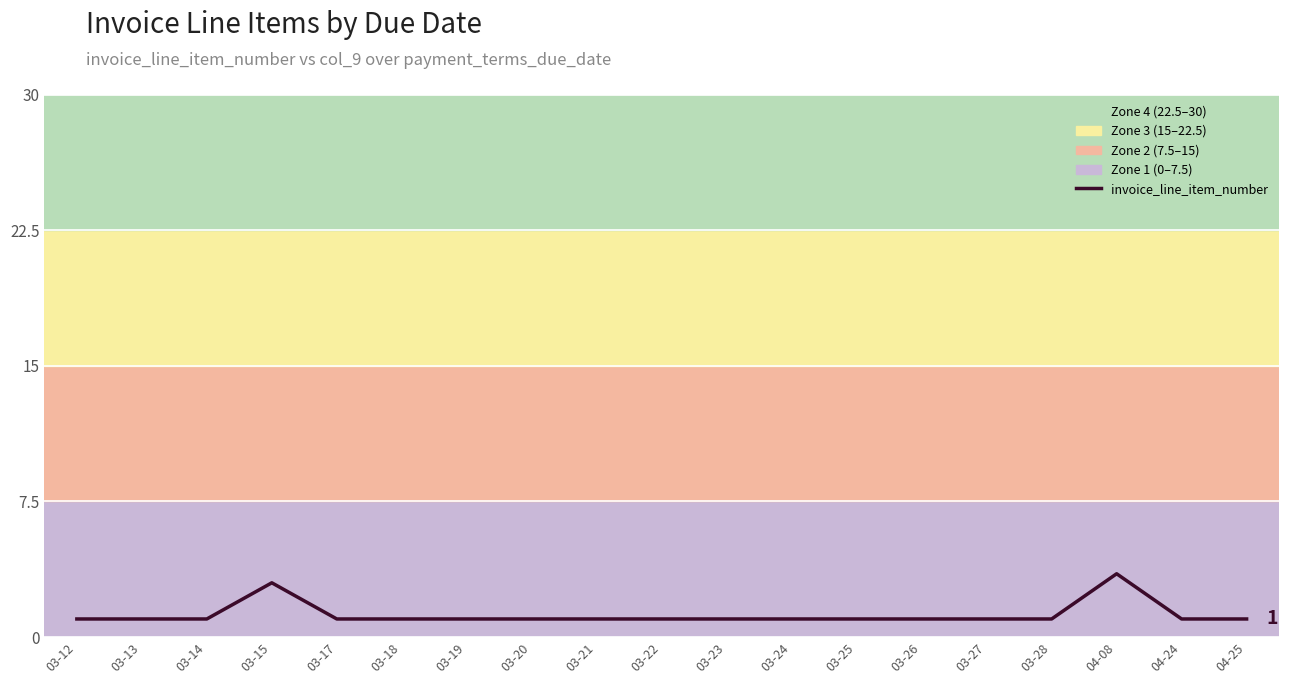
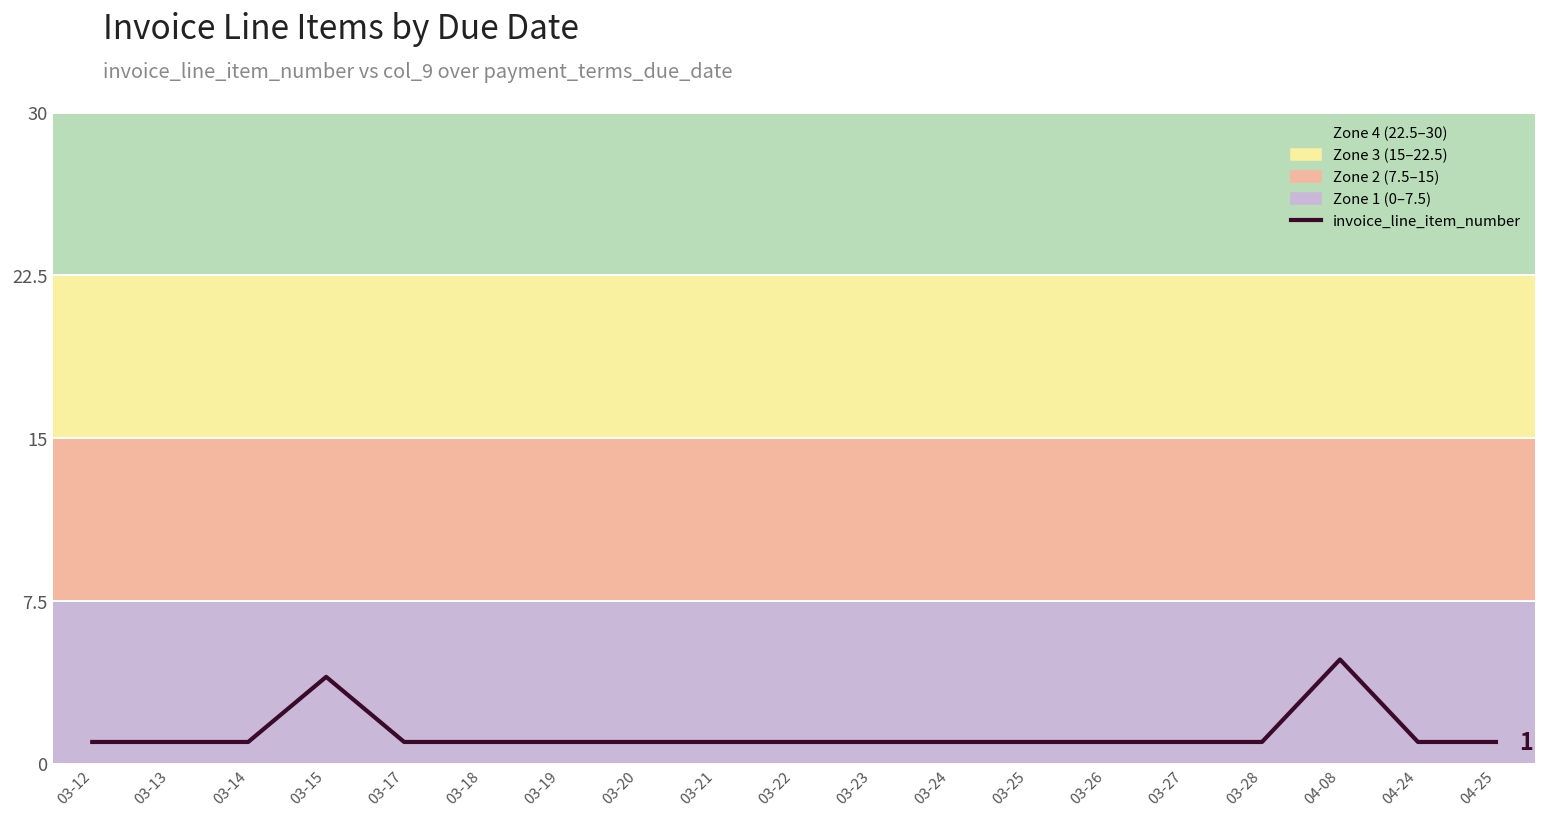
  {
    "invoice_line_item_number": {
      "03-12": 1.0,
      "03-13": 1.0,
      "03-14": 1.0,
-     "03-15": 3,
+     "03-15": 4,
      "03-17": 1.0,
      "03-18": 1.0,
      "03-19": 1.0,
      "03-20": 1.0,
      "03-21": 1.0,
      "03-22": 1.0,
      "03-23": 1.0,
      "03-24": 1.0,
      "03-25": 1.0,
      "03-26": 1.0,
      "03-27": 1.0,
      "03-28": 1.0,
-     "04-08": 3.5,
+     "04-08": 4.8,
      "04-24": 1.0
    }
  }
